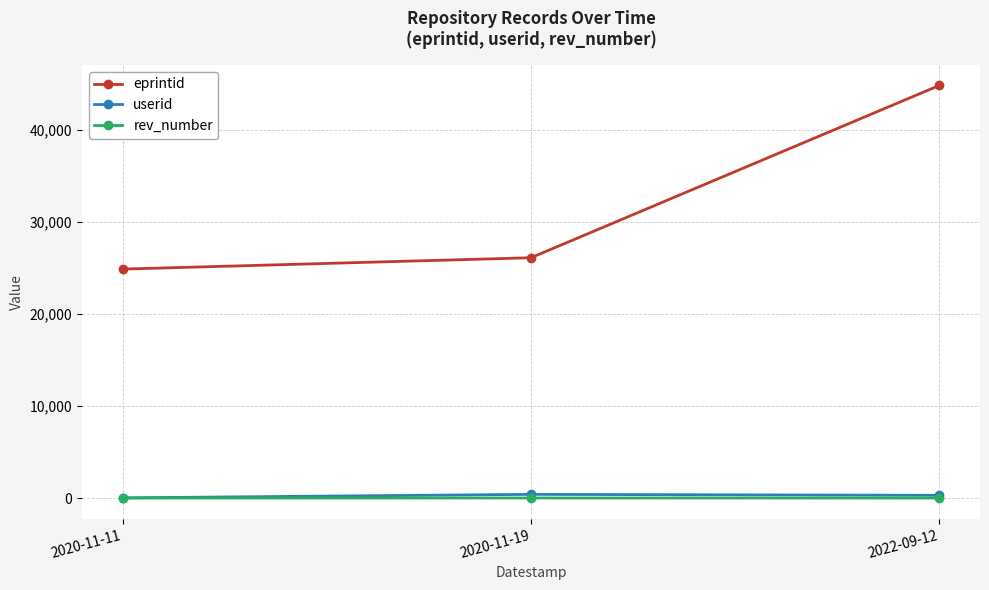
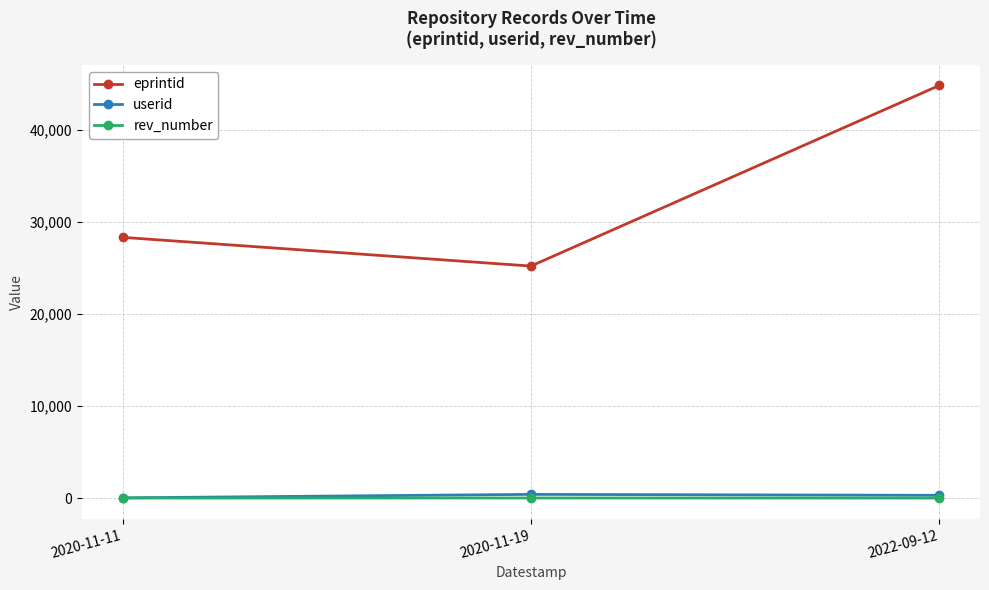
  {
    "eprintid": {
-     "2020-11-11": "25,000",
-     "2020-11-19": "26,000",
+     "2020-11-11": "28,000",
+     "2020-11-19": "25,000",
      "2022-09-12": "45,000"
    },
    "userid": {
      "2020-11-19": "0",
      "2022-09-12": "0"
    },
    "rev_number": {
      "2020-11-19": "0",
      "2022-09-12": "0"
    }
  }
